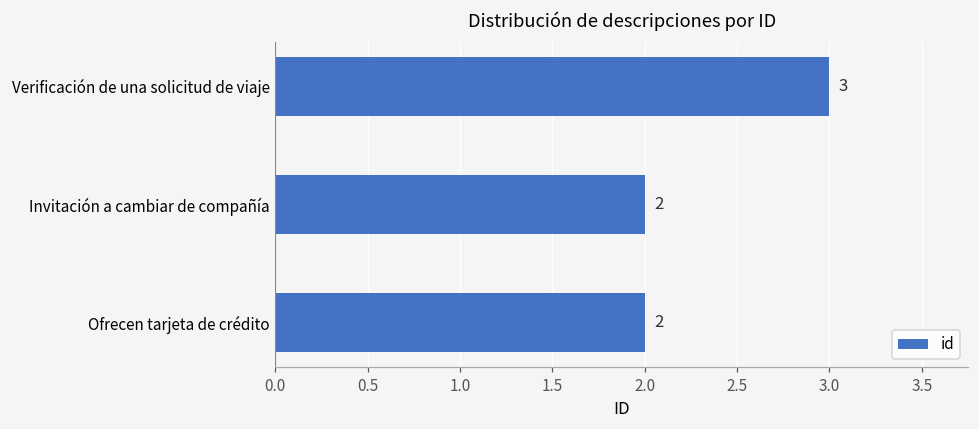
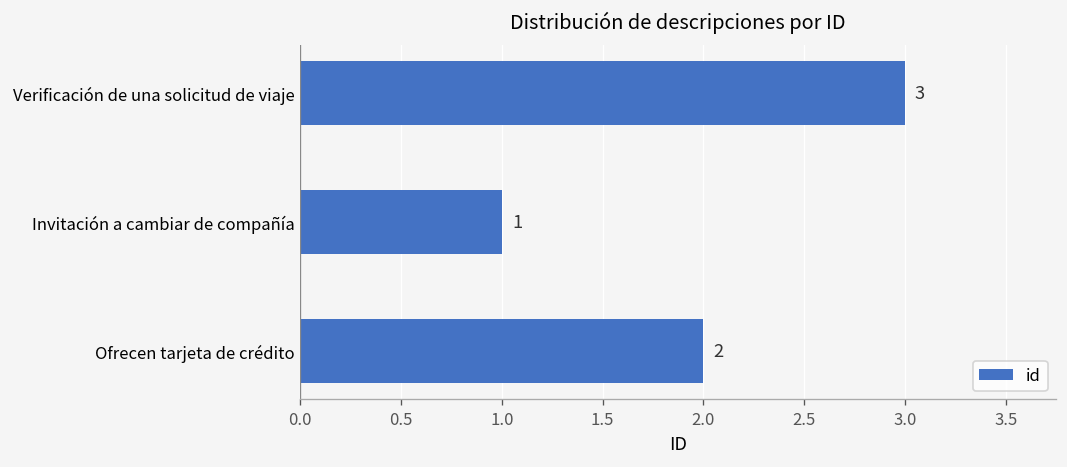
  {
    "Verificación de una solicitud de viaje": 3,
-   "Invitación a cambiar de compañía": 2,
+   "Invitación a cambiar de compañía": 1,
    "Ofrecen tarjeta de crédito": 2
  }
